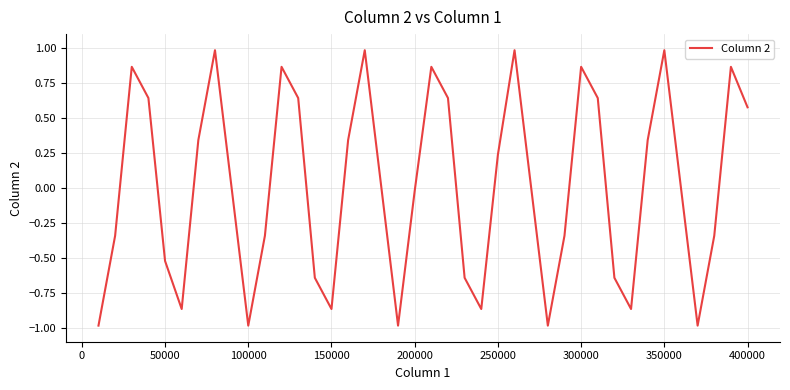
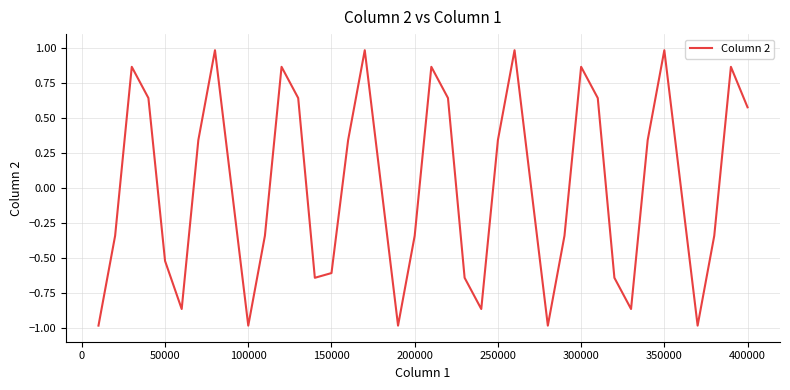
  {
    "50000": -0.52,
    "100000": -0.98,
-   "150000": -0.87,
-   "200000": -0.02,
-   "250000": 0.24,
+   "150000": -0.61,
+   "200000": -0.34,
+   "250000": 0.34,
    "300000": 0.87,
    "350000": 0.98,
    "400000": 0.58
  }
